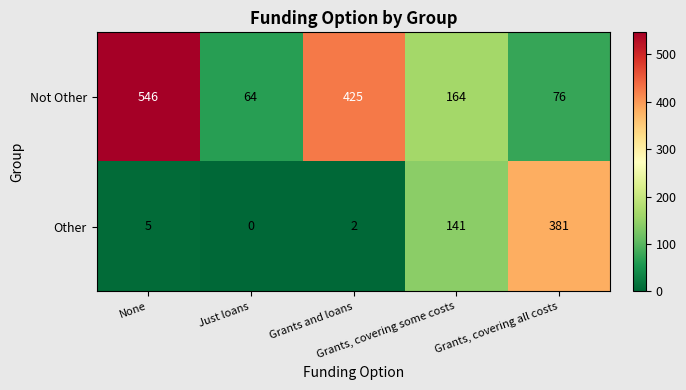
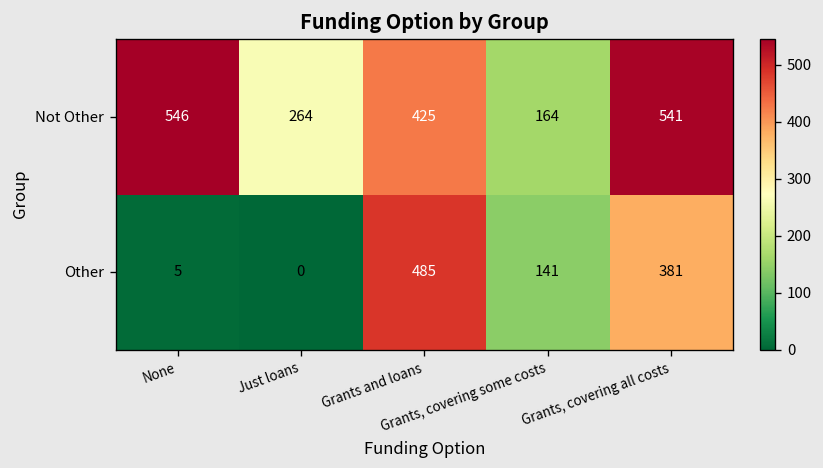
  {
    "Not Other": {
      "None": 546,
-     "Just loans": 64,
+     "Just loans": 264,
      "Grants and loans": 425,
      "Grants, covering some costs": 164,
-     "Grants, covering all costs": 76
+     "Grants, covering all costs": 541
    },
    "Other": {
      "None": 5,
      "Just loans": 0,
-     "Grants and loans": 2,
+     "Grants and loans": 485,
      "Grants, covering some costs": 141,
      "Grants, covering all costs": 381
    }
  }
